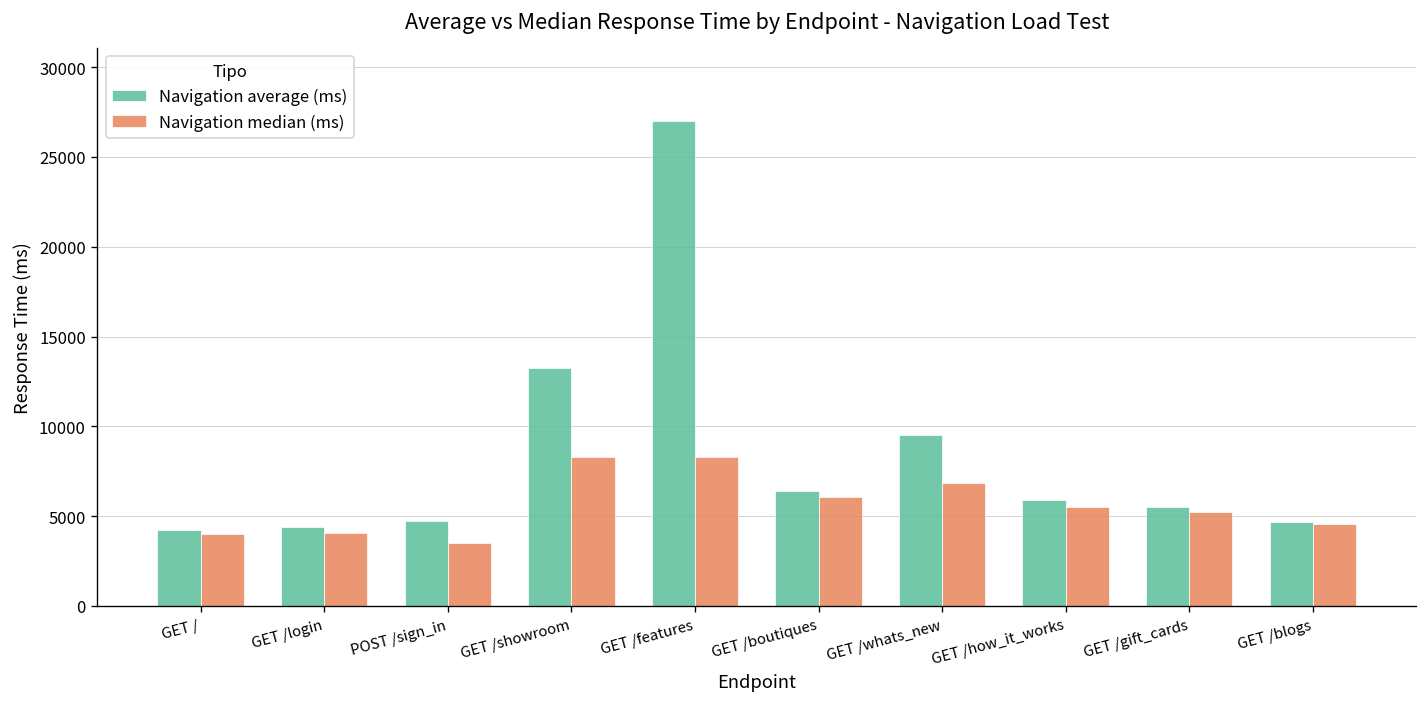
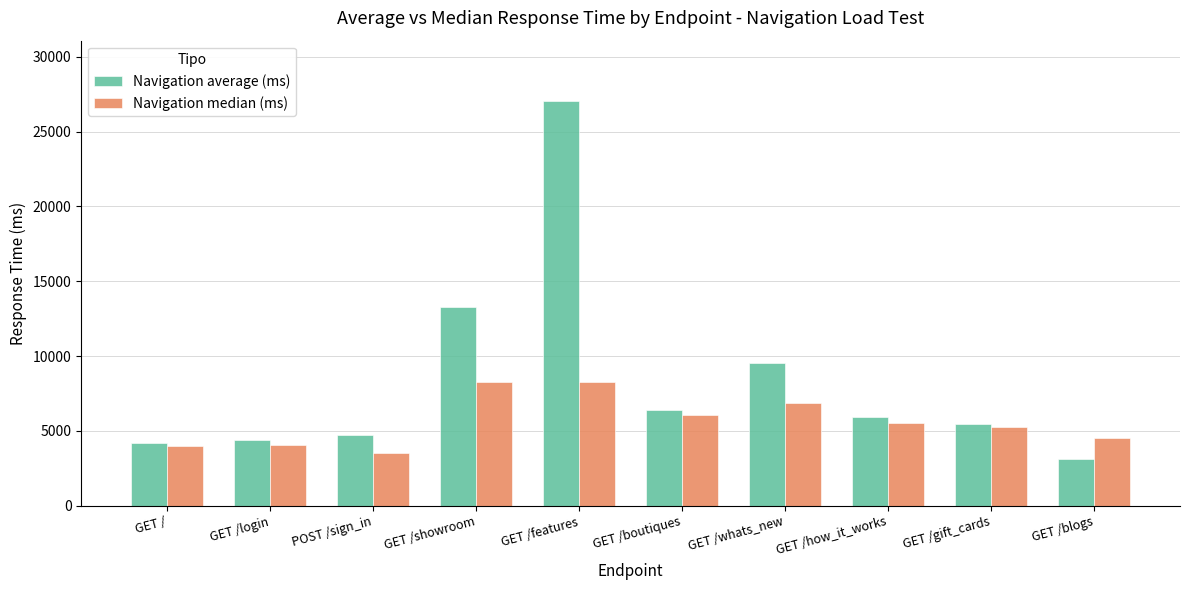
  {
    "Navigation average (ms)": {
      "GET /": 4200,
      "GET /login": 4400,
      "POST /sign_in": 4800,
      "GET /showroom": 13300,
      "GET /features": 27000,
      "GET /boutiques": 6400,
      "GET /whats_new": 9500,
      "GET /how_it_works": 5900,
      "GET /gift_cards": 5500,
-     "GET /blogs": 4700
+     "GET /blogs": 3200
    },
    "Navigation median (ms)": {
      "GET /": 4000,
      "GET /login": 4000,
      "POST /sign_in": 3500,
      "GET /showroom": 8300,
      "GET /features": 8300,
      "GET /boutiques": 6100,
      "GET /whats_new": 6800,
      "GET /how_it_works": 5500,
      "GET /gift_cards": 5300,
      "GET /blogs": 4500
    }
  }
